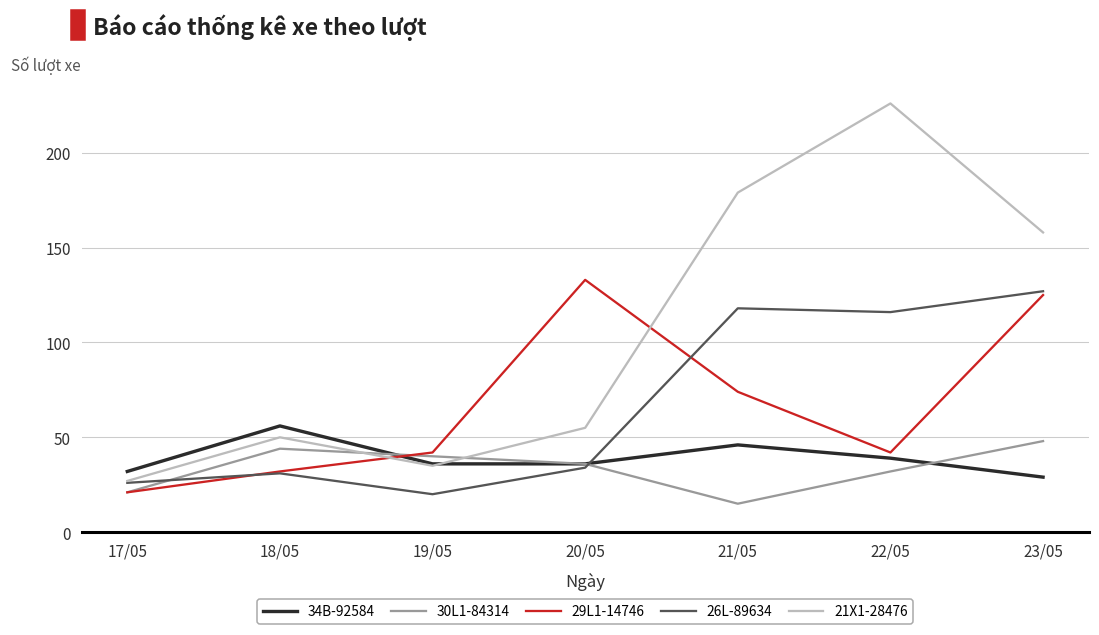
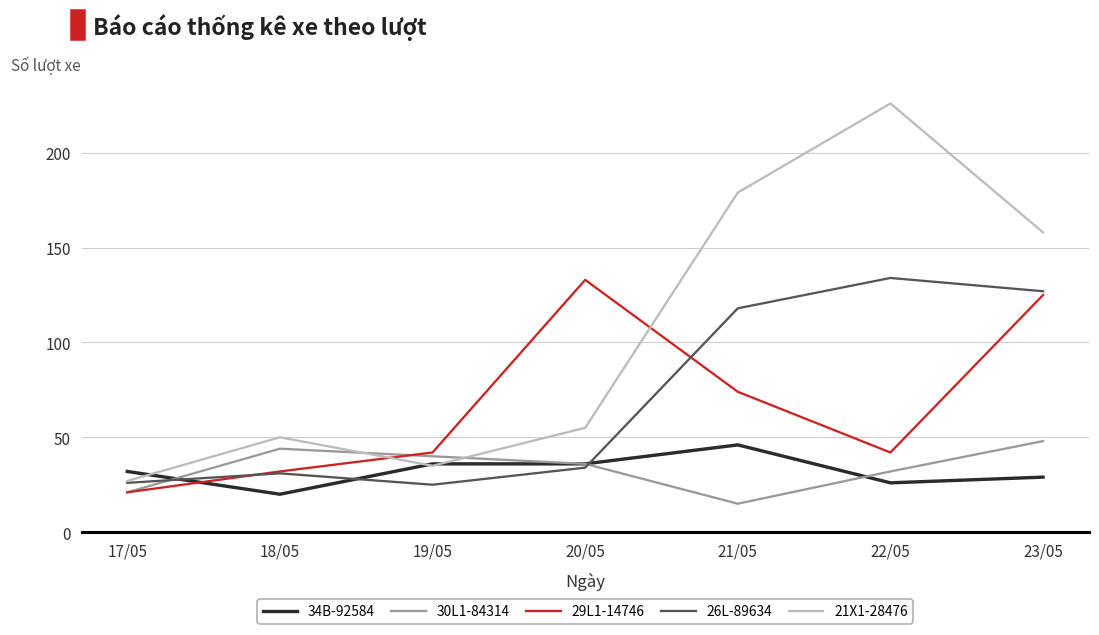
  {
    "34B-92584": {
      "17/05": 32,
-     "18/05": 56,
+     "18/05": 20,
      "21/05": 46,
-     "22/05": 39,
+     "22/05": 26,
      "23/05": 29
    },
    "29L1-14746": {
      "19/05": 42,
      "20/05": 133,
      "21/05": 74,
      "22/05": 42,
      "23/05": 125
    },
    "26L-89634": {
-     "19/05": 20,
+     "19/05": 25,
      "20/05": 34,
      "21/05": 118,
-     "22/05": 116,
+     "22/05": 134,
      "23/05": 127
    }
  }
